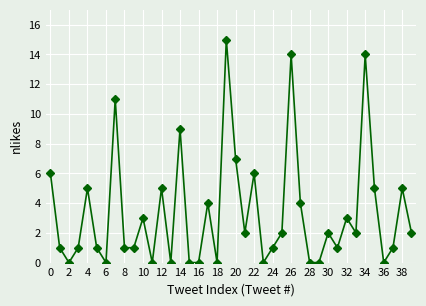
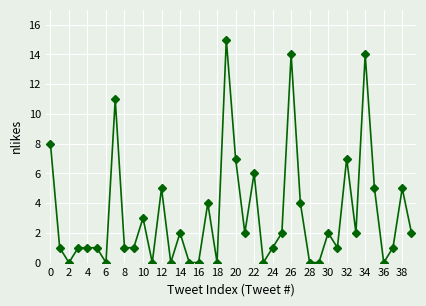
  {
-   "0": 6,
+   "0": 8,
    "2": 0,
-   "4": 5,
+   "4": 1,
    "6": 0,
    "8": 1,
    "10": 3,
    "12": 5,
-   "14": 9,
+   "14": 2,
    "16": 0,
    "18": 0,
    "20": 7,
    "22": 6,
    "24": 1,
    "26": 14,
    "28": 0,
    "30": 2,
-   "32": 3,
+   "32": 7,
    "34": 14,
    "36": 0,
    "38": 5
  }
